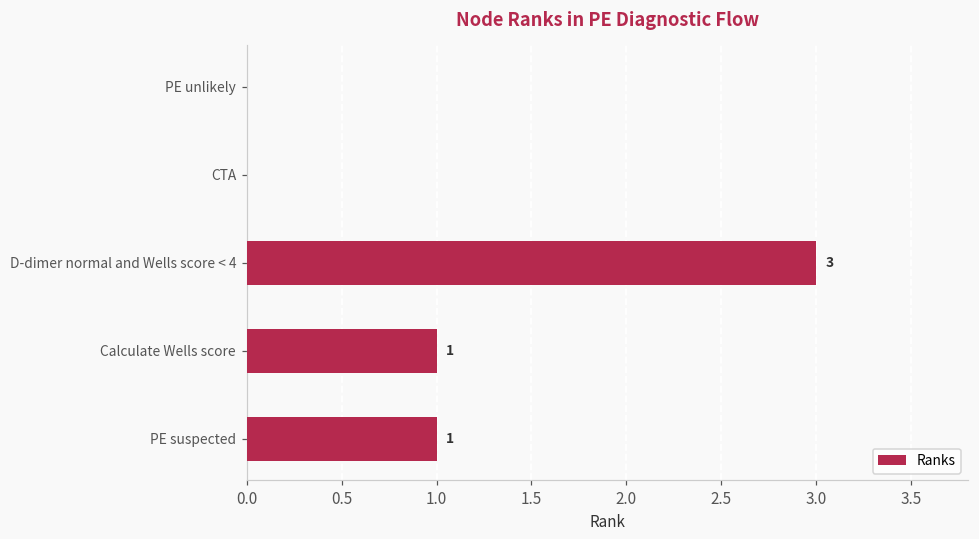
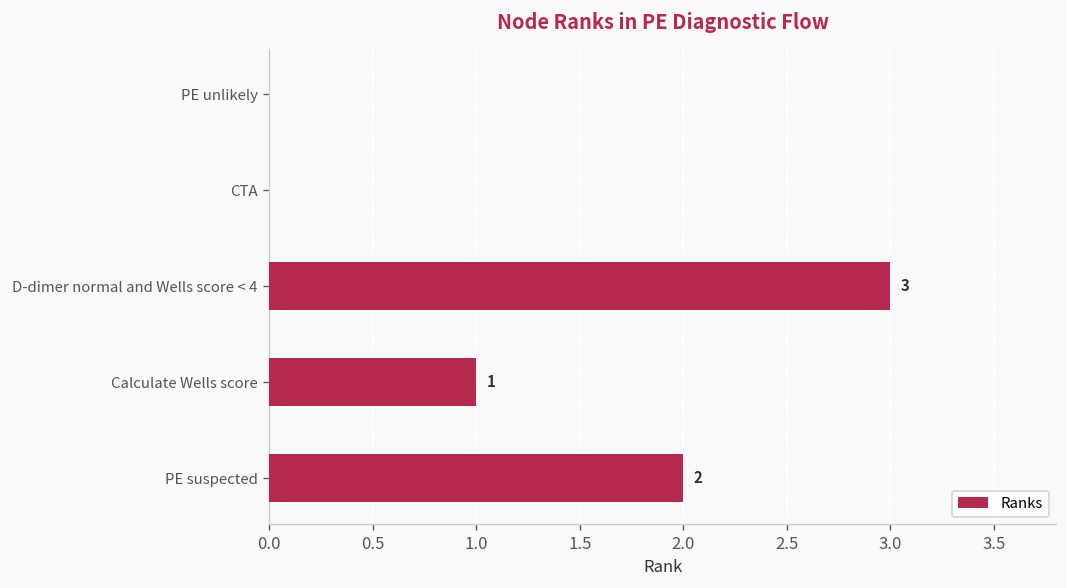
  {
    "D-dimer normal and Wells score < 4": 3,
    "Calculate Wells score": 1,
-   "PE suspected": 1
+   "PE suspected": 2
  }
